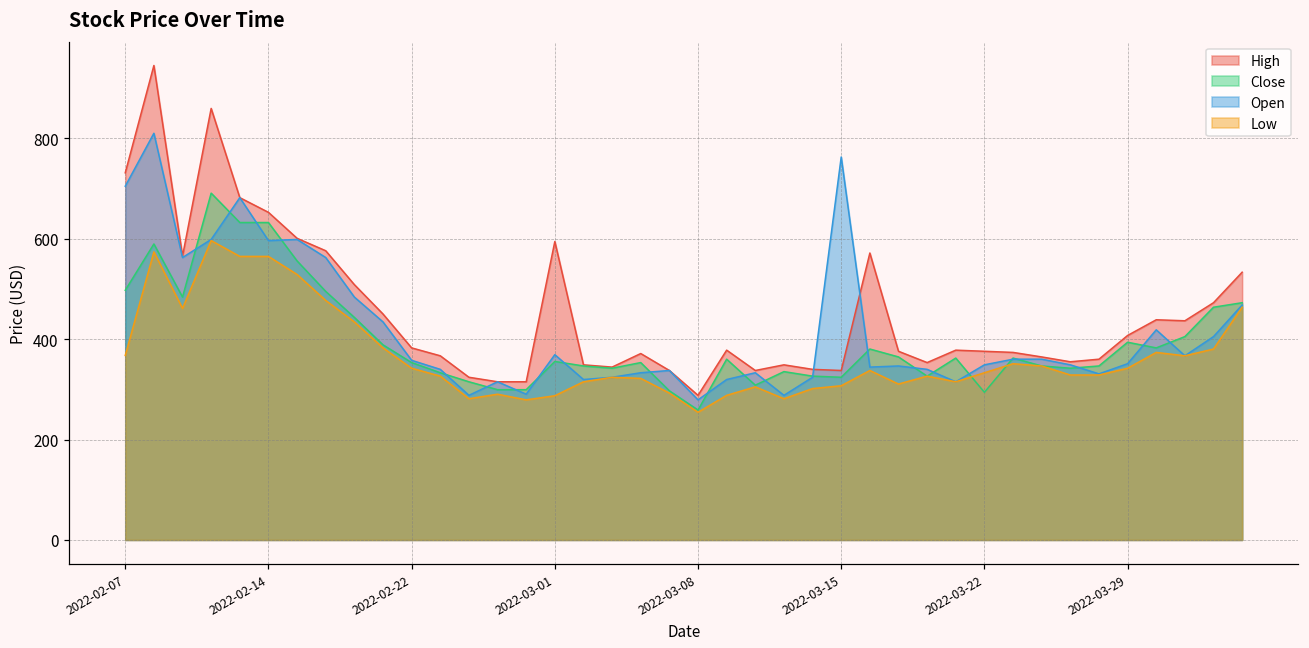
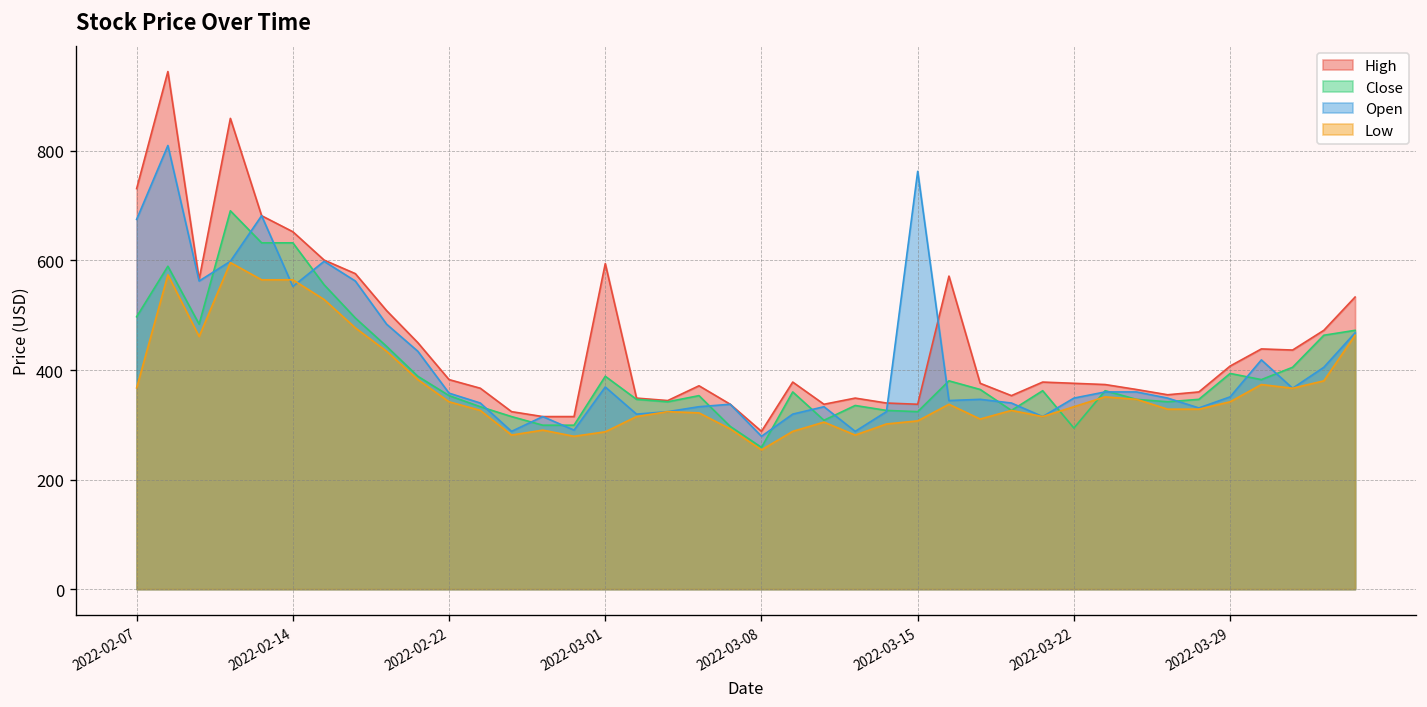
  {
    "High": {
      "2022-02-07": 730,
      "2022-02-14": 650,
      "2022-02-22": 380,
      "2022-03-01": 590,
      "2022-03-08": 290,
      "2022-03-15": 340,
      "2022-03-22": 380,
      "2022-03-29": 410
    },
    "Close": {
      "2022-02-07": 500,
      "2022-02-14": 630,
-     "2022-03-01": 360,
+     "2022-03-01": 390,
      "2022-03-15": 320,
      "2022-03-22": 290,
      "2022-03-29": 390
    },
    "Open": {
-     "2022-02-07": 700,
-     "2022-02-14": 600,
+     "2022-02-07": 680,
+     "2022-02-14": 550,
      "2022-03-01": 370,
      "2022-03-08": 280,
      "2022-03-15": 760,
      "2022-03-22": 350,
      "2022-03-29": 350
    },
    "Low": {
      "2022-02-07": 370,
      "2022-02-14": 560,
      "2022-02-22": 340,
      "2022-03-01": 290,
      "2022-03-15": 310,
      "2022-03-22": 330,
      "2022-03-29": 340
    }
  }
